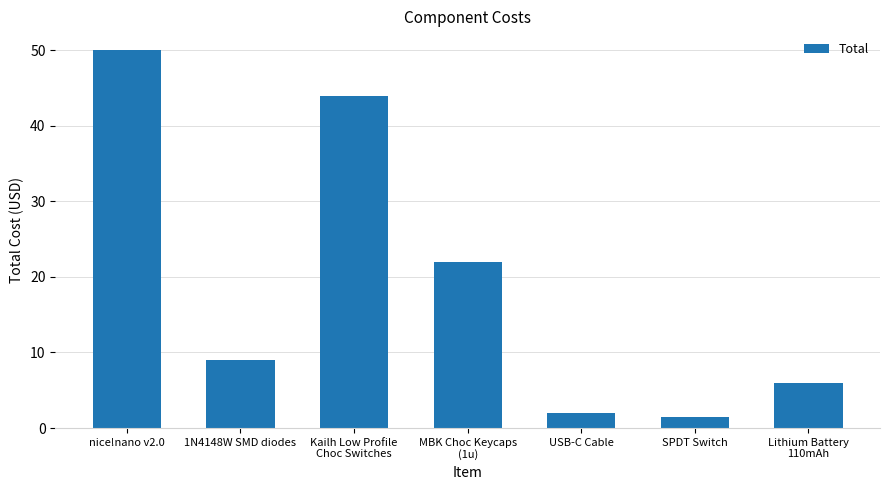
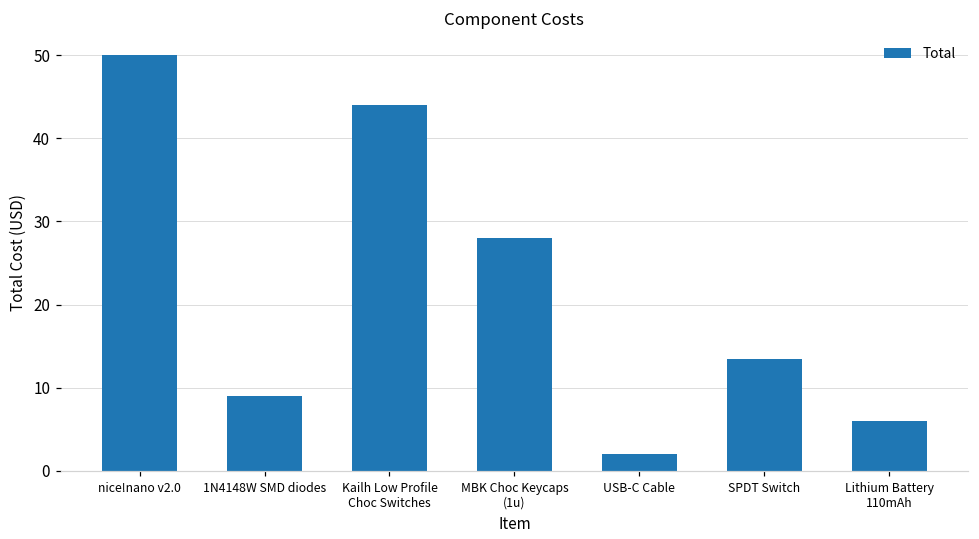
  {
    "nice!nano v2.0": 50,
    "1N4148W SMD diodes": 9,
    "Kailh Low Profile Choc Switches": 44,
-   "MBK Choc Keycaps (1u)": 22,
+   "MBK Choc Keycaps (1u)": 28,
    "USB-C Cable": 2,
-   "SPDT Switch": 2,
+   "SPDT Switch": 14,
    "Lithium Battery 110mAh": 6
  }
